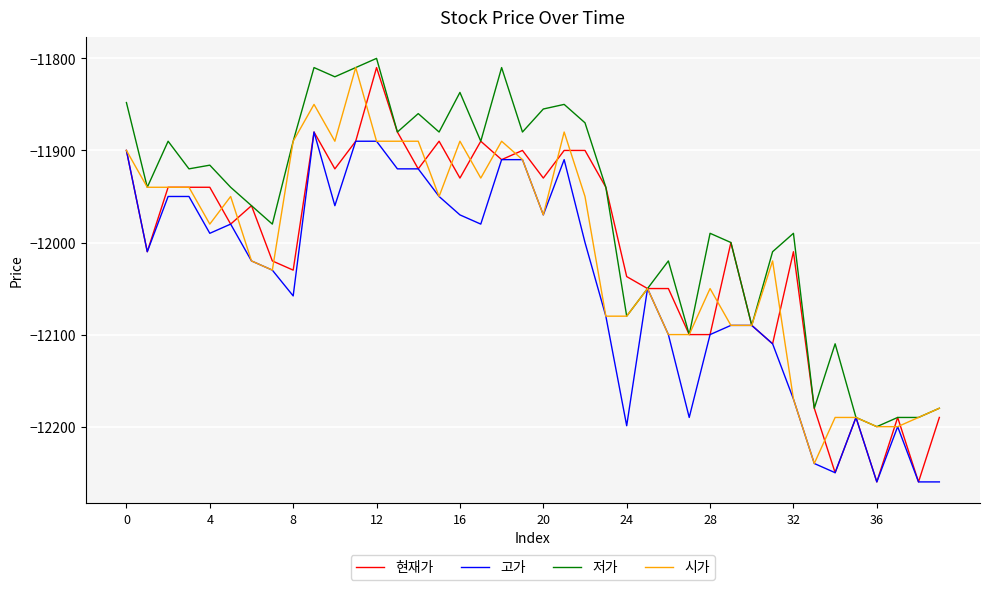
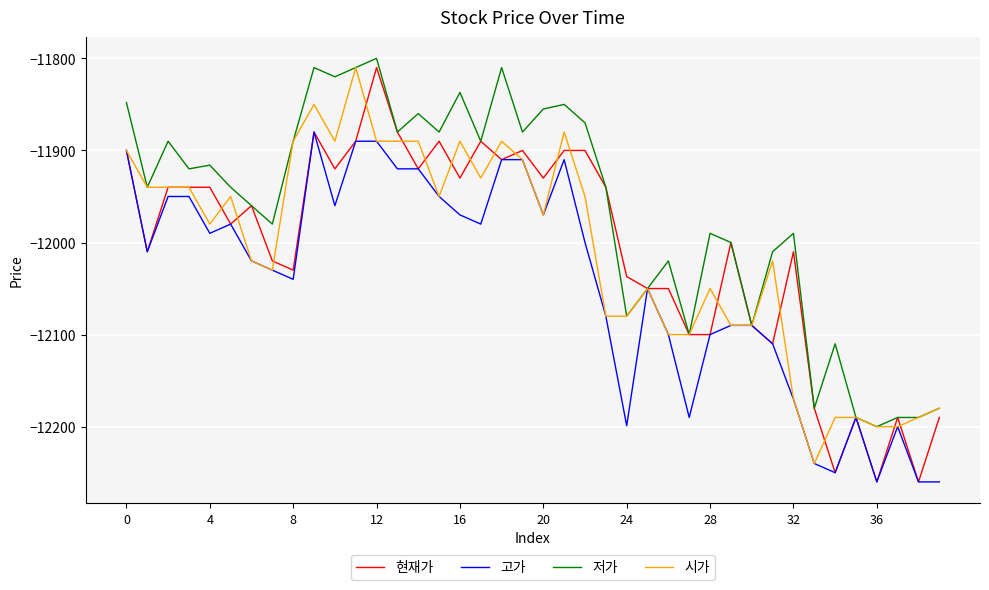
  {
    "현재가": {
      "4": -11940,
      "8": -12030,
      "12": -11810,
      "16": -11930,
      "20": -11930,
      "24": -12040,
      "32": -12010
    },
    "고가": {
      "4": -11990,
-     "8": -12060,
+     "8": -12040,
      "16": -11970,
      "24": -12200
    },
    "저가": {
      "0": -11850,
      "4": -11920,
      "12": -11800,
      "16": -11840,
      "20": -11860,
      "28": -11990,
      "32": -11990
    },
    "시가": {
      "4": -11980,
      "16": -11890,
      "28": -12050
    }
  }
